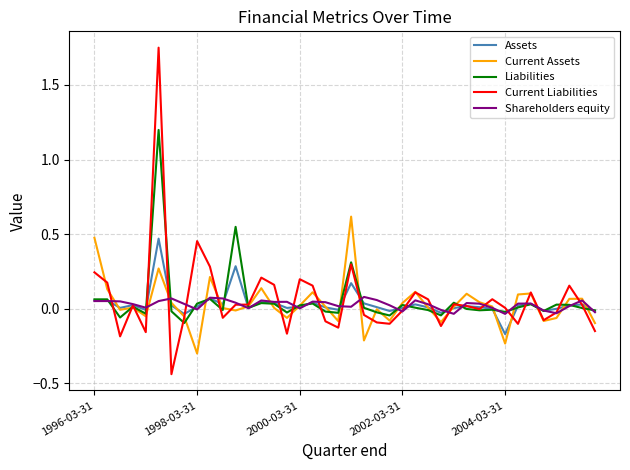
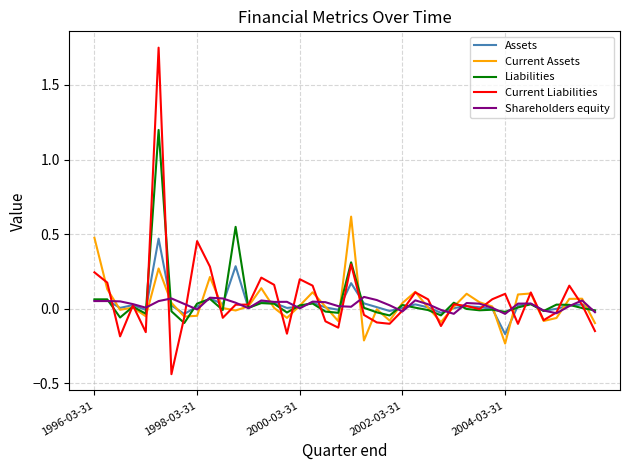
  {
    "Assets": {
      "1998-03-31": 0.01,
      "2002-03-31": 0.01,
      "2004-03-31": -0.17
    },
    "Current Assets": {
      "1996-03-31": 0.48,
-     "1998-03-31": -0.30,
+     "1998-03-31": -0.05,
      "2004-03-31": -0.23
    },
    "Liabilities": {
      "1998-03-31": 0.03
    },
    "Current Liabilities": {
      "1996-03-31": 0.24,
      "1998-03-31": 0.45,
      "2000-03-31": 0.20,
-     "2004-03-31": 0.01
+     "2004-03-31": 0.10
    },
    "Shareholders equity": {
      "1998-03-31": 0.00
    }
  }
